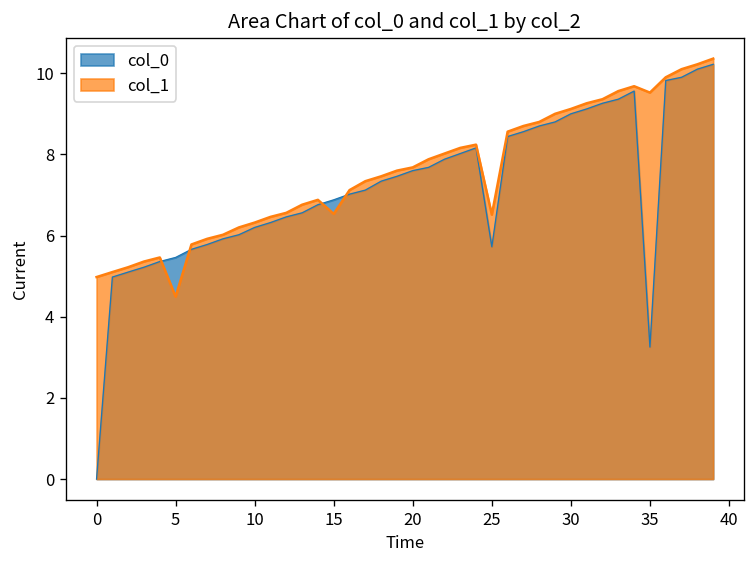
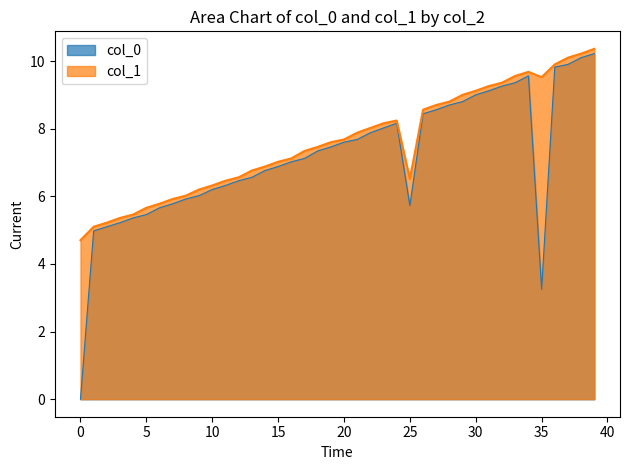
  {
    "col_0": {
      "0": 0.0,
      "5": 5.5,
      "10": 6.2,
      "15": 6.9,
      "20": 7.6,
      "25": 5.7,
      "30": 9.0,
      "35": 3.3
    },
    "col_1": {
-     "0": 5.0,
-     "5": 4.5,
+     "0": 4.7,
+     "5": 5.7,
      "10": 6.3,
-     "15": 6.5,
+     "15": 7.0,
      "20": 7.7,
      "25": 6.5,
      "30": 9.1,
      "35": 9.5
    }
  }
